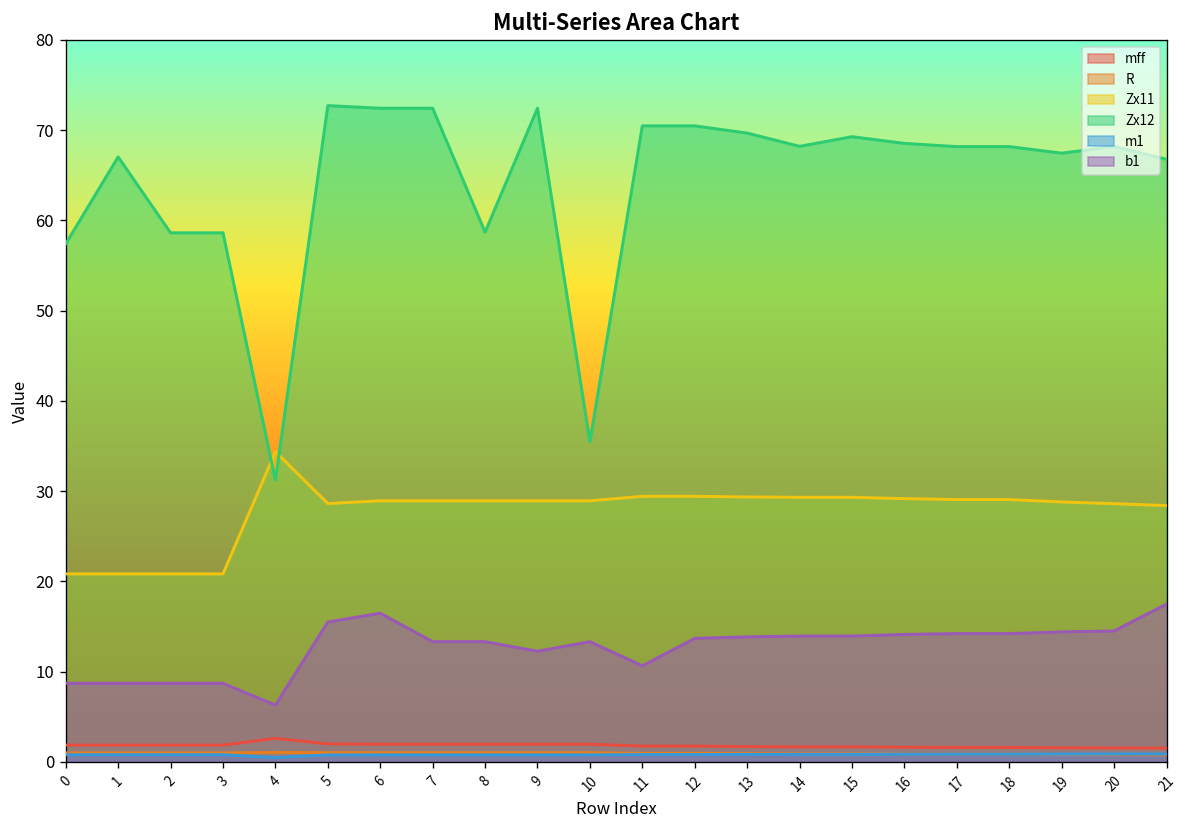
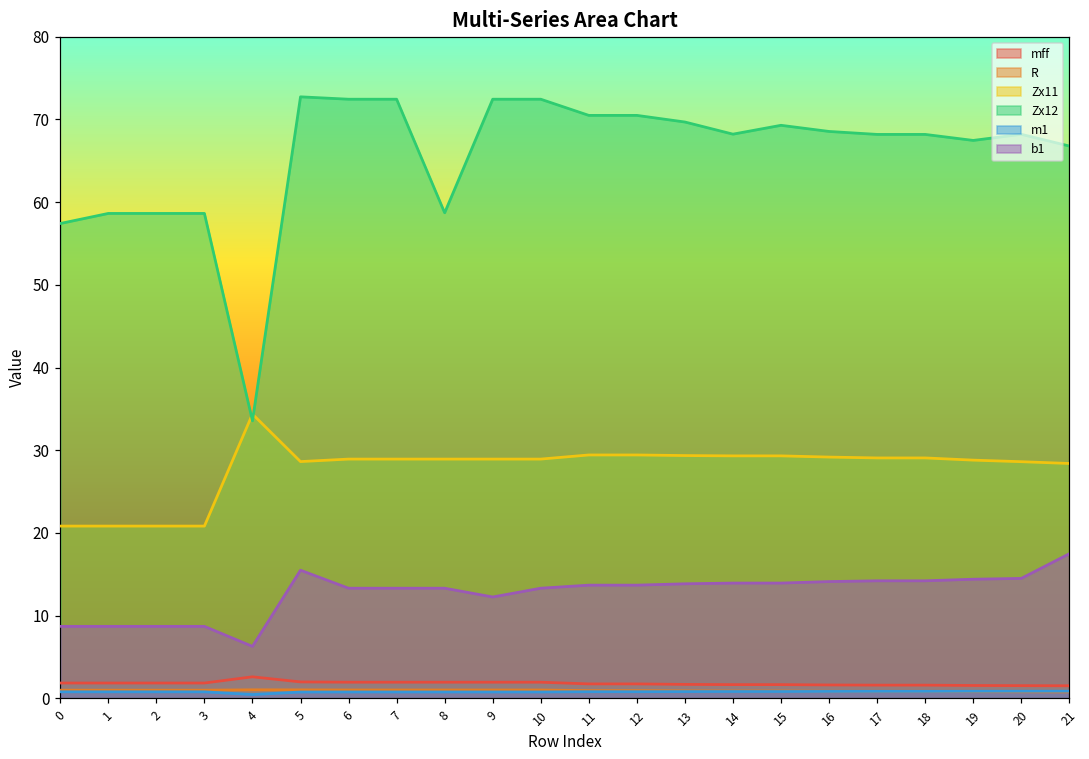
  {
    "Zx12": {
      "0": 57,
-     "1": 67,
+     "1": 59,
      "2": 59,
      "3": 59,
-     "4": 31,
+     "4": 34,
      "5": 73,
      "6": 72,
      "7": 72,
      "8": 59,
      "9": 72,
-     "10": 35,
+     "10": 72,
      "11": 70,
      "12": 70,
      "13": 70,
      "14": 68,
      "15": 69,
      "16": 69,
      "17": 68,
      "18": 68,
      "19": 67,
      "21": 67
    },
    "m1": {
      "4": 0
    },
    "b1": {
      "0": 9,
      "1": 9,
      "2": 9,
      "3": 9,
      "4": 6,
      "5": 15,
-     "6": 16,
+     "6": 13,
      "7": 13,
      "8": 13,
      "9": 12,
      "10": 13,
-     "11": 11,
+     "11": 14,
      "12": 14,
      "13": 14,
      "14": 14,
      "15": 14,
      "16": 14,
      "17": 14,
      "18": 14,
      "19": 14,
      "20": 15,
      "21": 17
    }
  }
